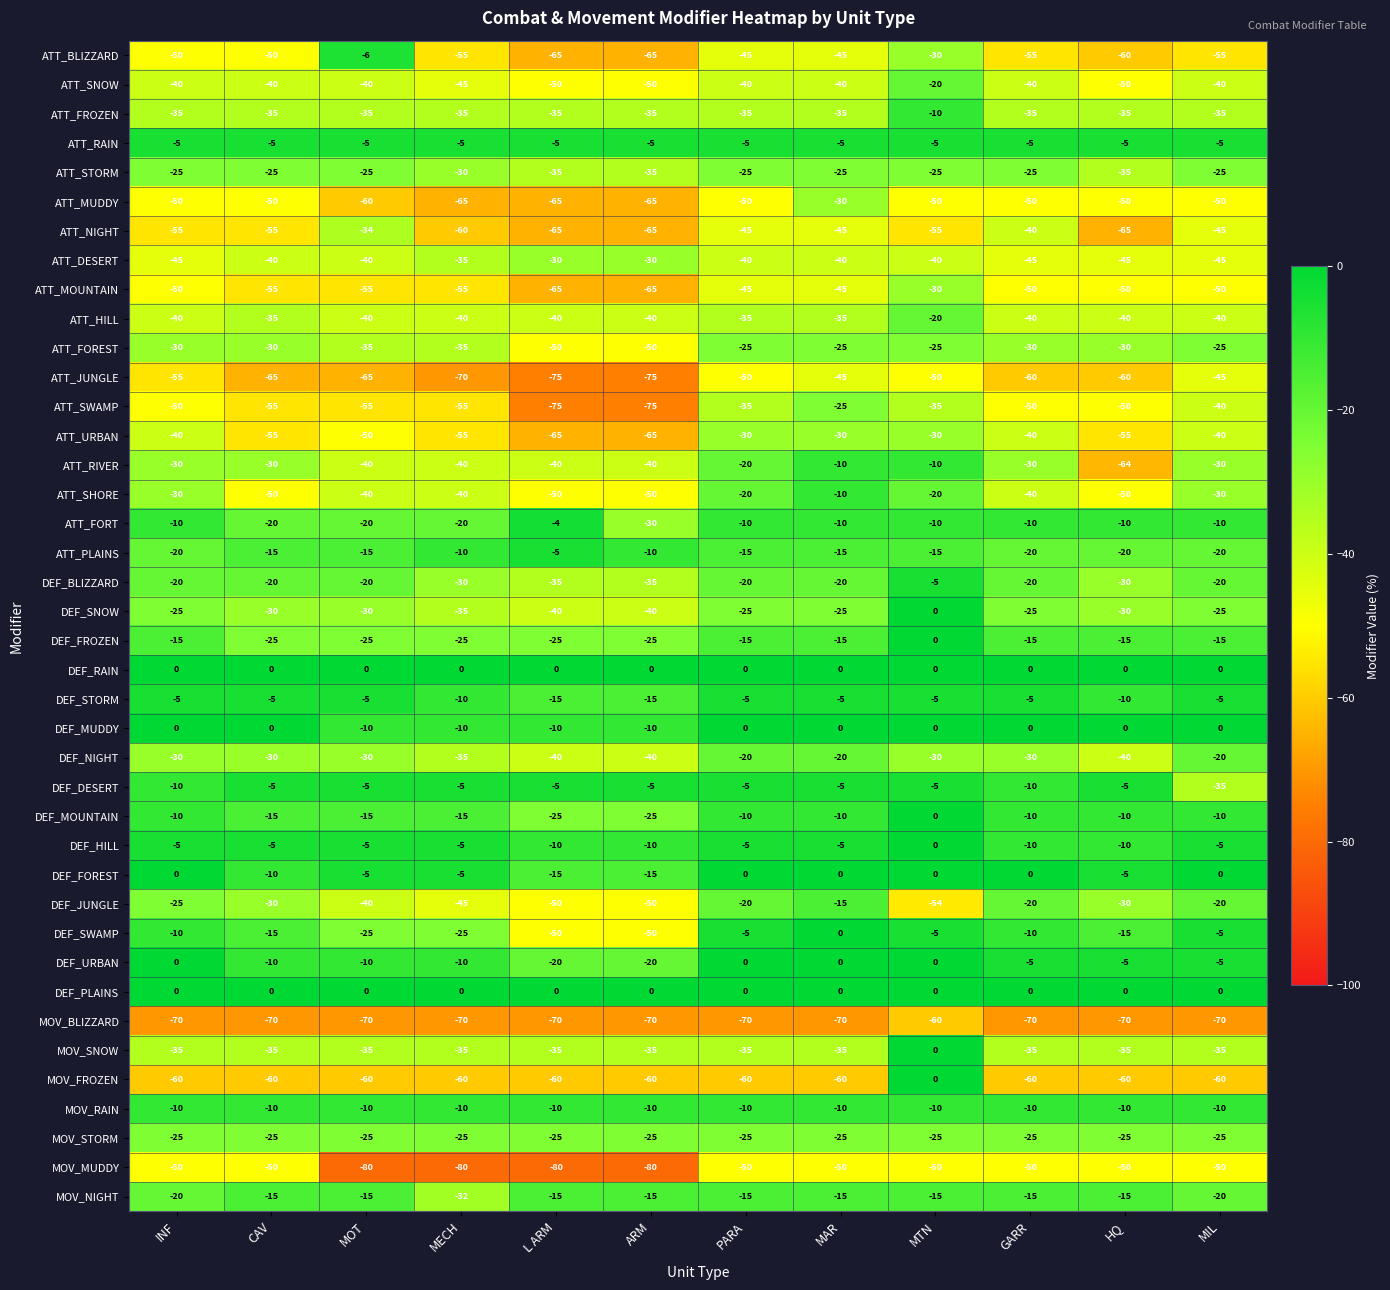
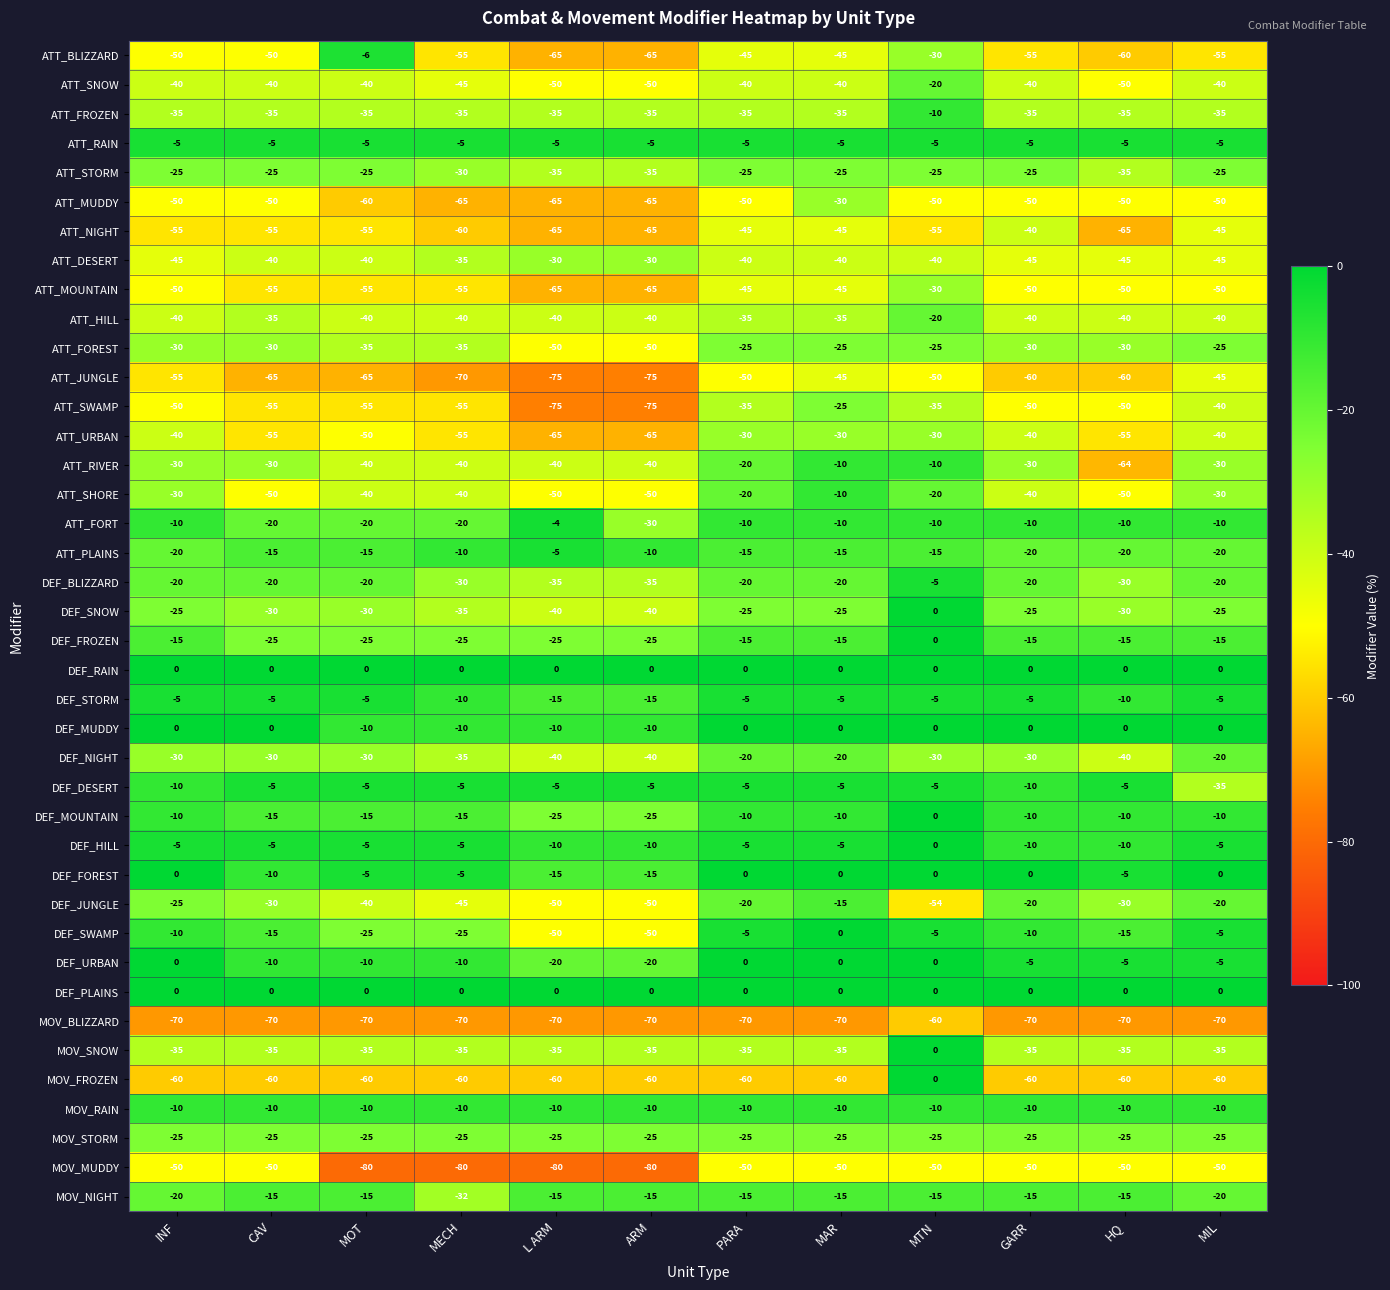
  {
    "ATT_NIGHT": {
      "INF": -55,
      "CAV": -55,
-     "MOT": -34,
+     "MOT": -55,
      "MECH": -60,
      "L ARM": -65,
      "ARM": -65,
      "PARA": -45,
      "MAR": -45,
      "MTN": -55,
      "GARR": -40,
      "HQ": -65,
      "MIL": -45
    }
  }
